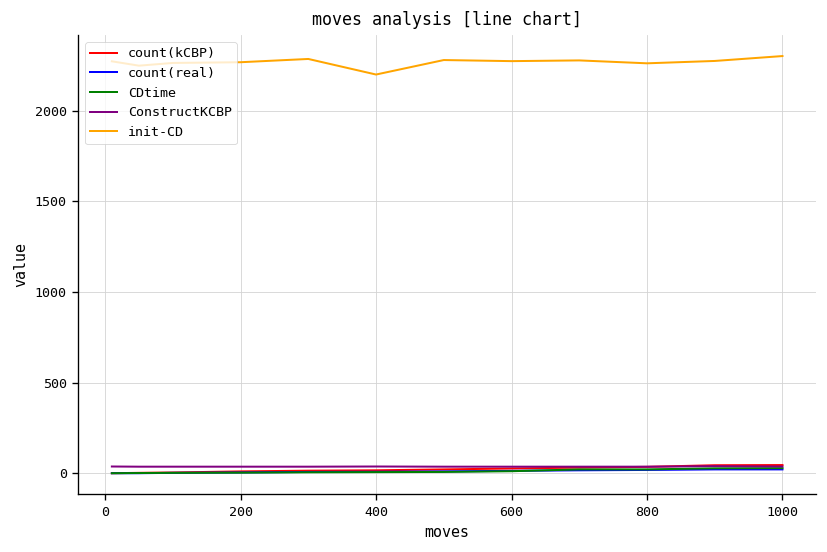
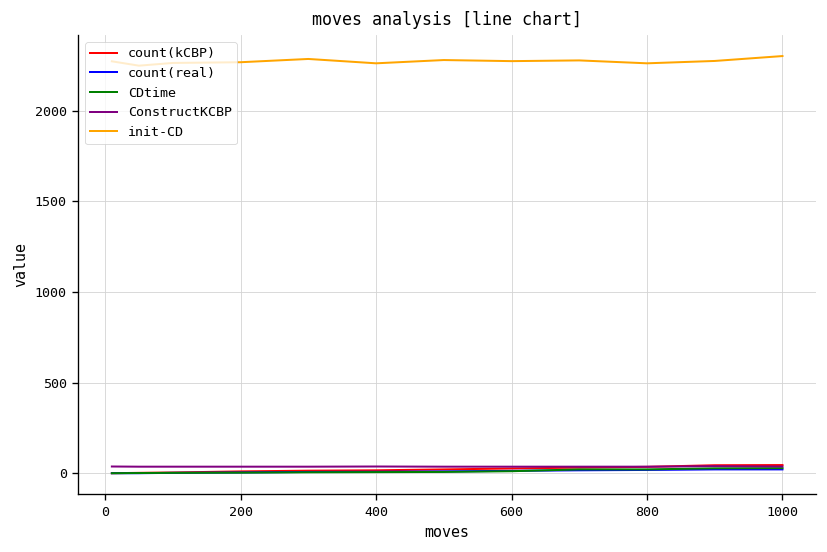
  {
    "ConstructKCBP": {
      "200": 40,
      "400": 40
    },
    "init-CD": {
      "200": 2270,
-     "400": 2200,
+     "400": 2260,
      "600": 2270,
      "800": 2260,
      "1000": 2300
    }
  }
